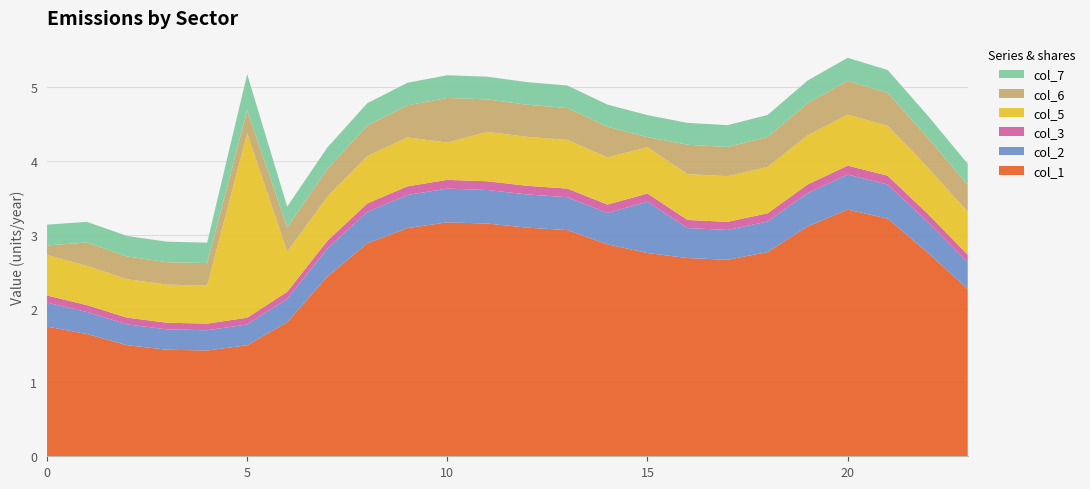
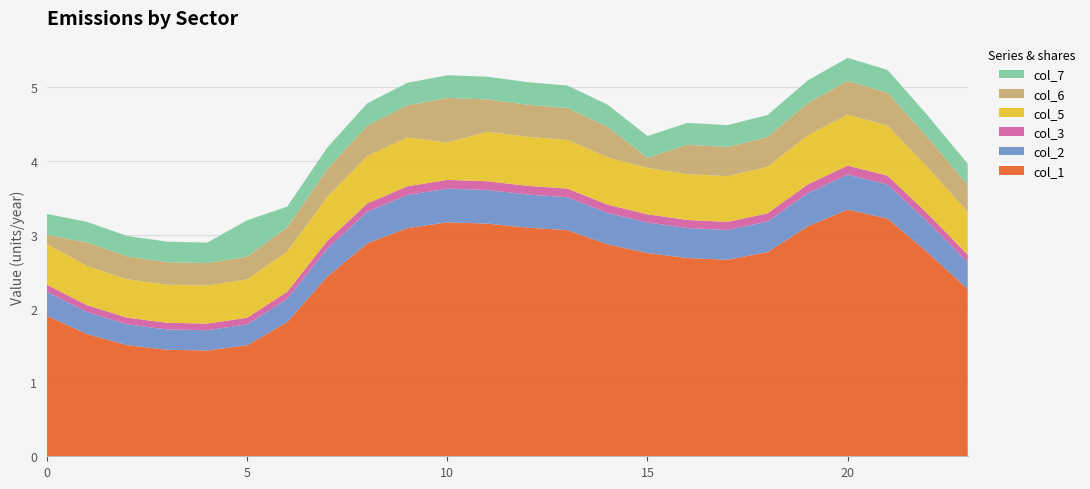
  {
    "col_1": {
-     "0": 1.8,
+     "0": 1.9,
      "5": 1.5,
      "10": 3.2,
      "15": 2.8,
      "20": 3.3
    },
    "col_2": {
      "0": 0.3,
      "5": 0.3,
      "10": 0.5,
-     "15": 0.7,
+     "15": 0.4,
      "20": 0.5
    },
    "col_3": {
      "0": 0.1,
      "5": 0.1,
      "10": 0.1,
      "15": 0.1,
      "20": 0.1
    },
    "col_5": {
      "0": 0.5,
-     "5": 2.5,
+     "5": 0.5,
      "10": 0.5,
      "15": 0.6,
      "20": 0.7
    },
    "col_6": {
      "0": 0.1,
      "5": 0.3,
      "10": 0.6,
      "15": 0.1,
      "20": 0.5
    },
    "col_7": {
      "0": 0.3,
      "5": 0.5,
      "10": 0.3,
      "15": 0.3,
      "20": 0.3
    }
  }
